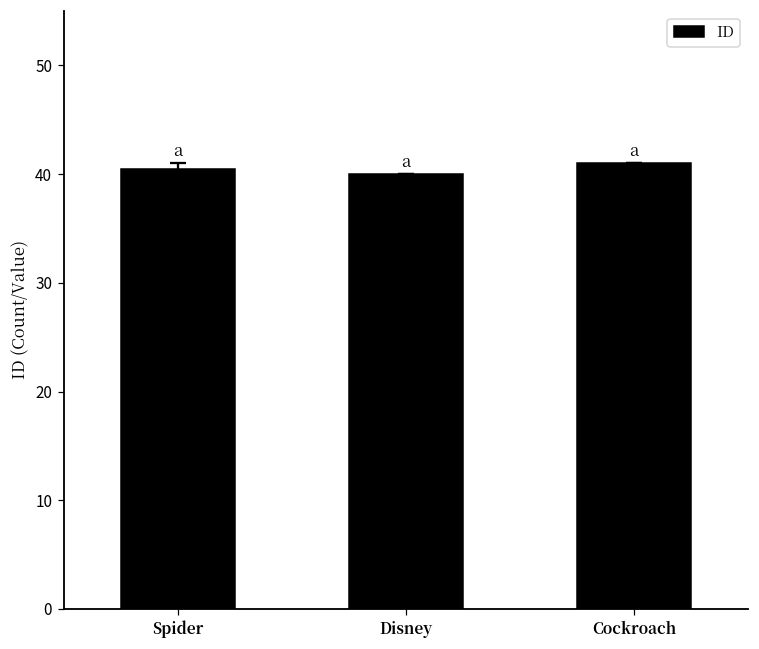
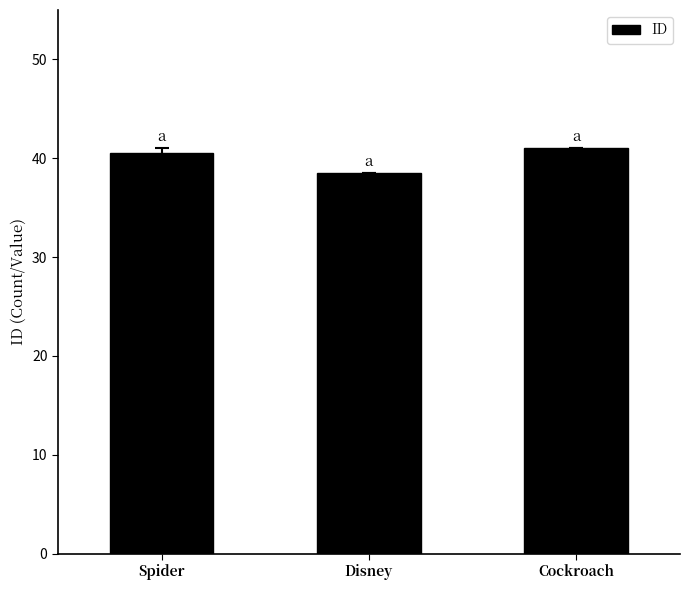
  {
    "ID": {
      "Spider": 41,
-     "Disney": 40,
+     "Disney": 39,
      "Cockroach": 41
    }
  }
